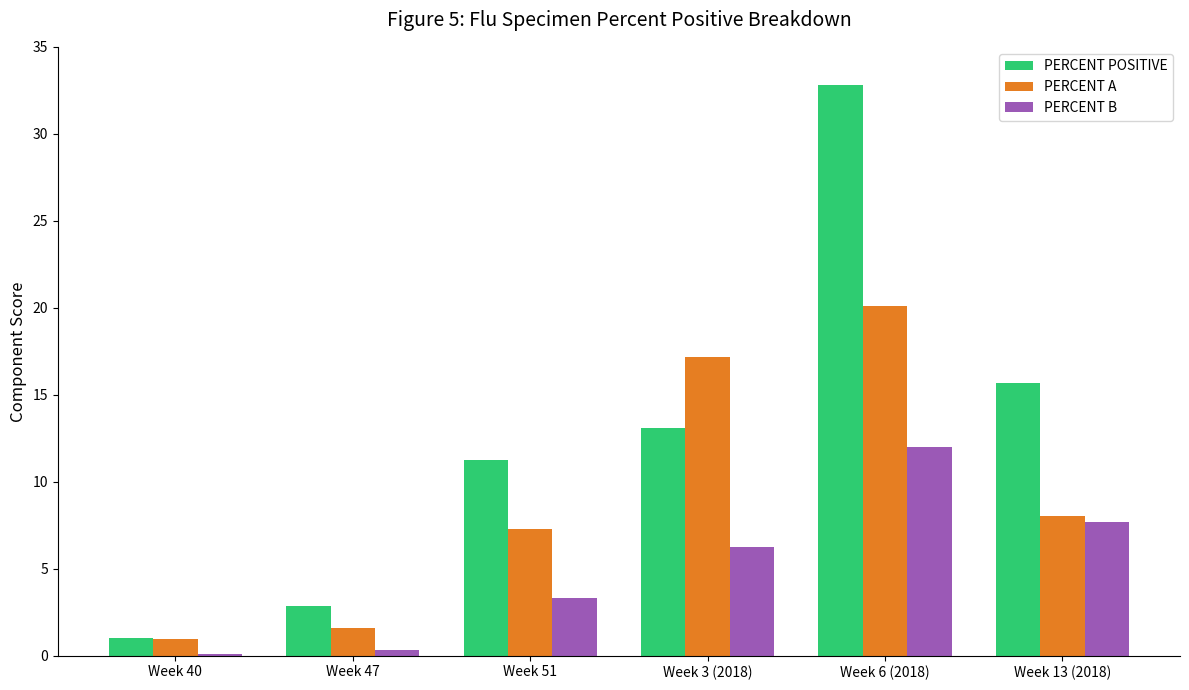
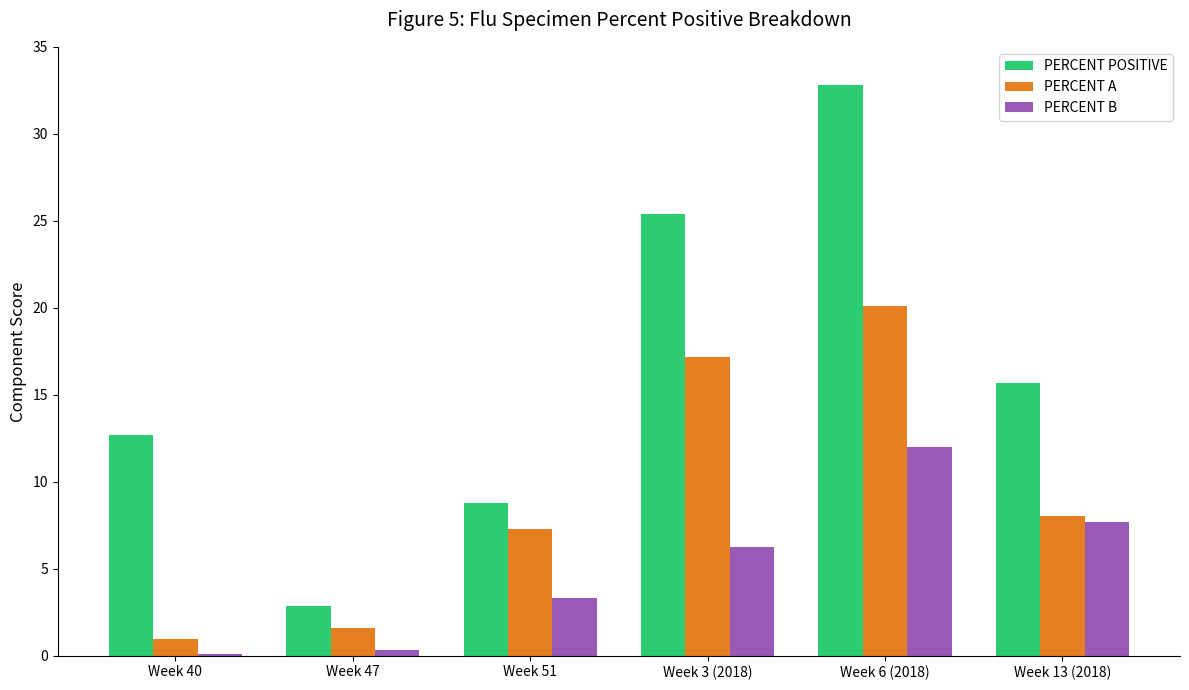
  {
    "PERCENT POSITIVE": {
-     "Week 40": 1.0,
+     "Week 40": 12.7,
      "Week 47": 2.9,
-     "Week 51": 11.3,
-     "Week 3 (2018)": 13.1,
+     "Week 51": 8.8,
+     "Week 3 (2018)": 25.4,
      "Week 6 (2018)": 32.8,
      "Week 13 (2018)": 15.7
    },
    "PERCENT A": {
      "Week 40": 1.0,
      "Week 47": 1.6,
      "Week 51": 7.3,
      "Week 3 (2018)": 17.2,
      "Week 6 (2018)": 20.1,
      "Week 13 (2018)": 8.0
    },
    "PERCENT B": {
      "Week 47": 0.3,
      "Week 51": 3.3,
      "Week 3 (2018)": 6.3,
      "Week 6 (2018)": 12.0,
      "Week 13 (2018)": 7.7
    }
  }
